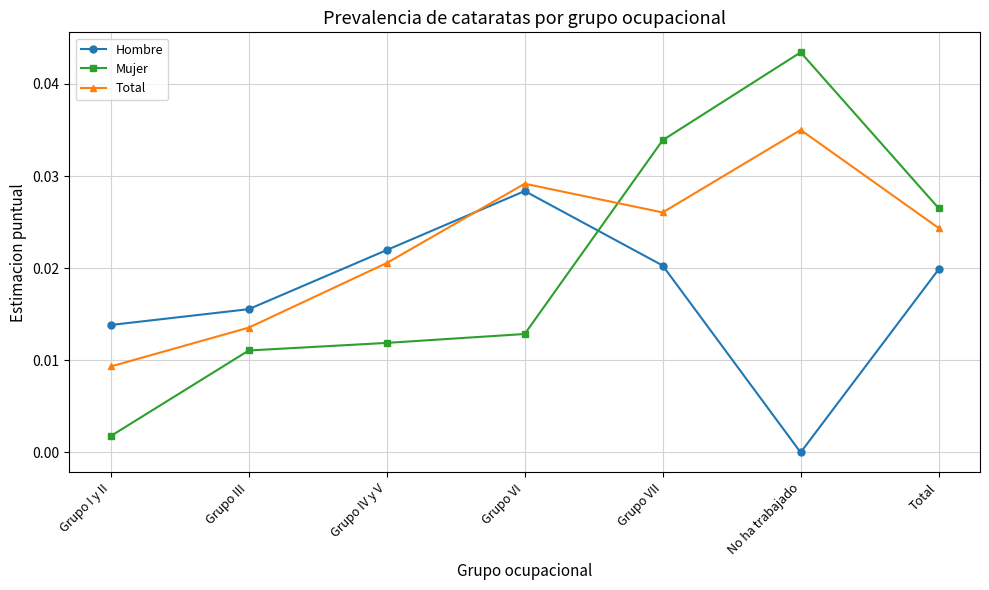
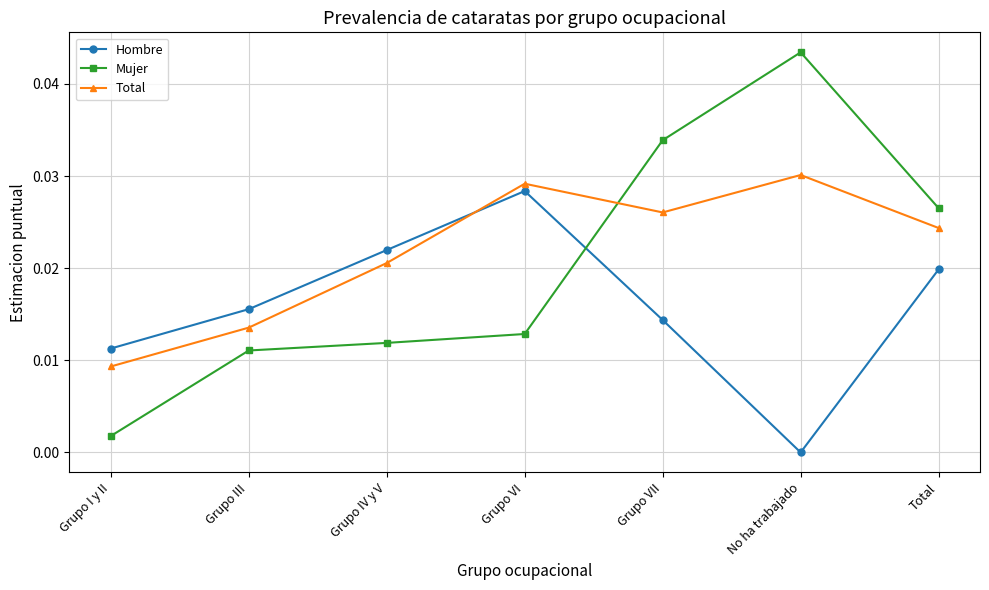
  {
    "Hombre": {
-     "Grupo I y II": 0.014,
+     "Grupo I y II": 0.011,
      "Grupo III": 0.016,
      "Grupo IV y V": 0.022,
      "Grupo VI": 0.028,
-     "Grupo VII": 0.020,
+     "Grupo VII": 0.014,
      "No ha trabajado": 0.000,
      "Total": 0.020
    },
    "Mujer": {
      "Grupo I y II": 0.002,
      "Grupo III": 0.011,
      "Grupo IV y V": 0.012,
      "Grupo VI": 0.013,
      "Grupo VII": 0.034,
      "No ha trabajado": 0.043,
      "Total": 0.027
    },
    "Total": {
      "Grupo I y II": 0.009,
      "Grupo III": 0.014,
      "Grupo IV y V": 0.021,
      "Grupo VI": 0.029,
      "Grupo VII": 0.026,
-     "No ha trabajado": 0.035,
+     "No ha trabajado": 0.030,
      "Total": 0.024
    }
  }
